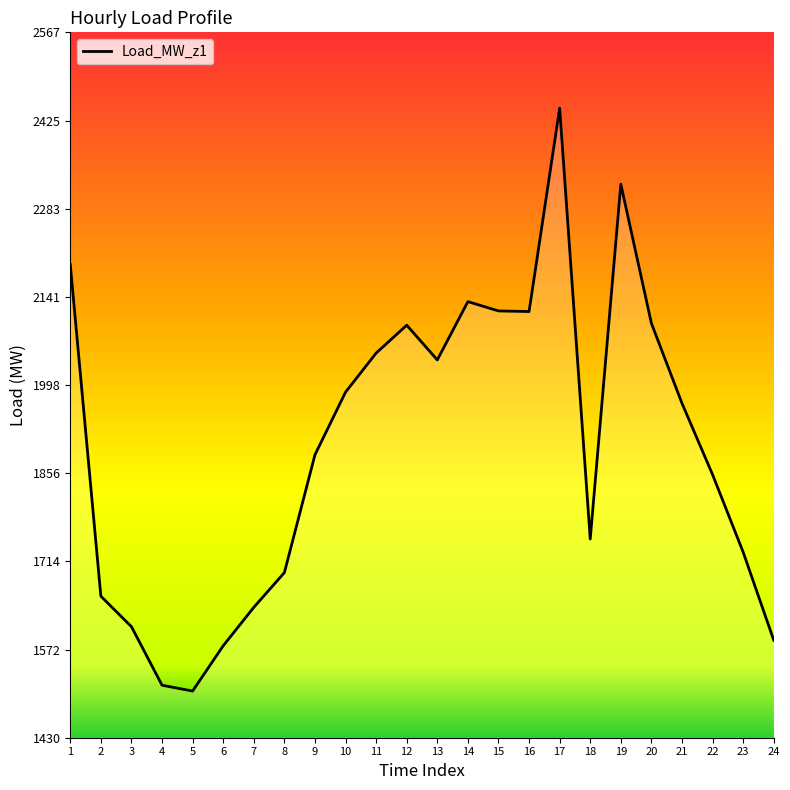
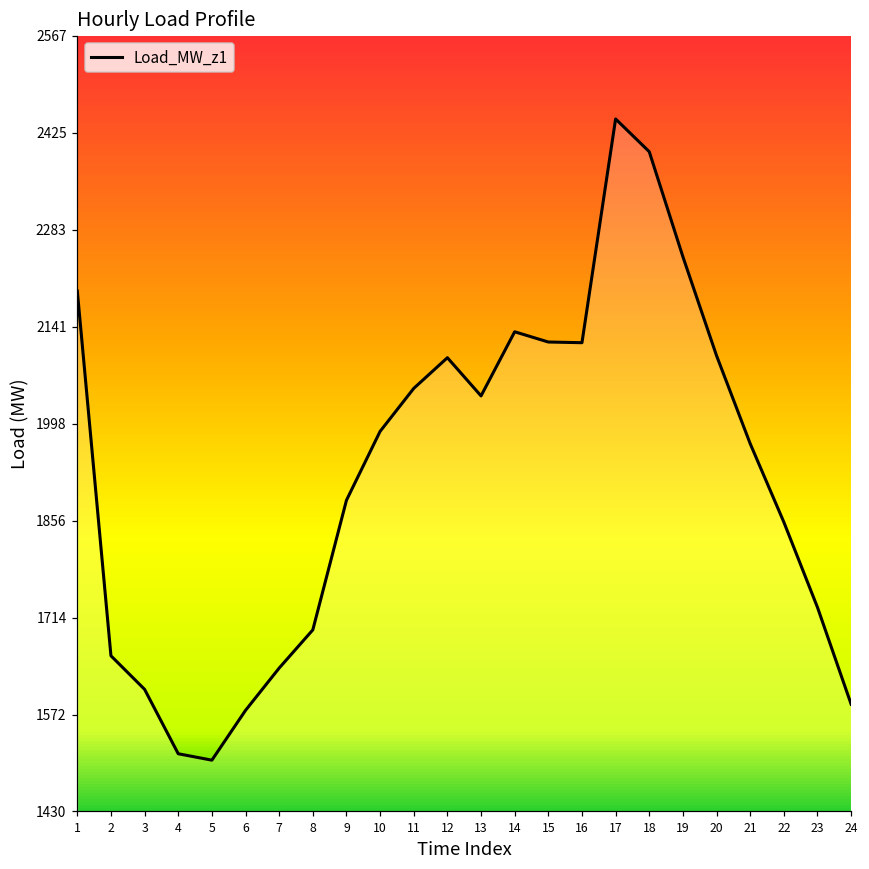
  {
    "1": 2190,
    "2": 1660,
    "3": 1610,
    "4": 1510,
    "5": 1510,
    "6": 1580,
    "7": 1640,
    "8": 1700,
    "9": 1890,
    "10": 1990,
    "11": 2050,
    "12": 2100,
    "13": 2040,
    "14": 2130,
    "15": 2120,
    "16": 2120,
    "17": 2450,
-   "18": 1750,
-   "19": 2320,
+   "18": 2400,
+   "19": 2240,
    "20": 2100,
    "21": 1970,
    "22": 1850,
    "23": 1730,
    "24": 1590
  }
